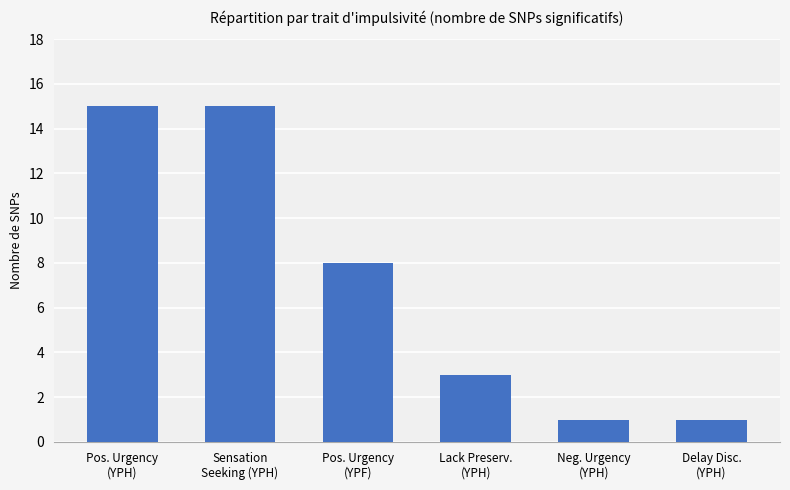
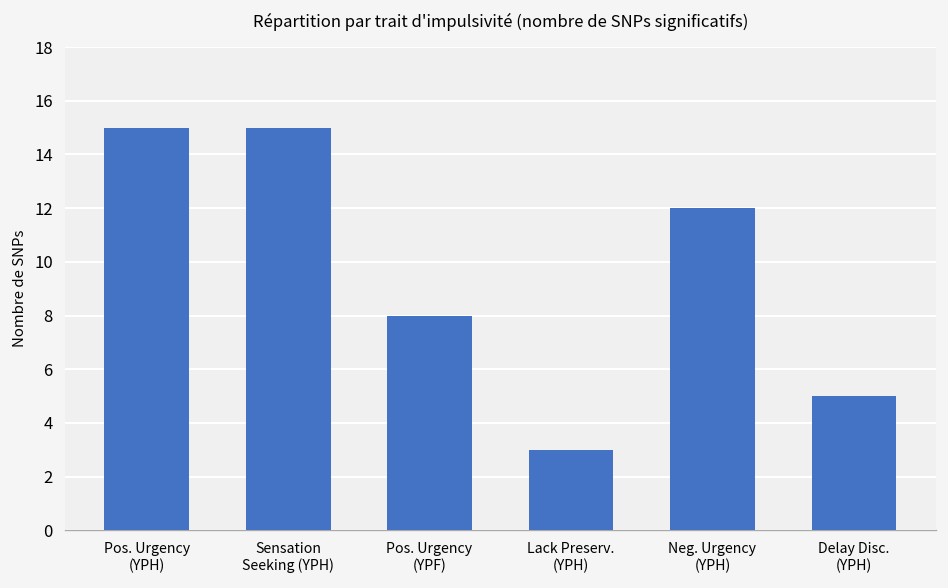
  {
    "Pos. Urgency (YPH)": 15,
    "Sensation Seeking (YPH)": 15,
    "Pos. Urgency (YPF)": 8,
    "Lack Preserv. (YPH)": 3,
-   "Neg. Urgency (YPH)": 1,
-   "Delay Disc. (YPH)": 1
+   "Neg. Urgency (YPH)": 12,
+   "Delay Disc. (YPH)": 5
  }
